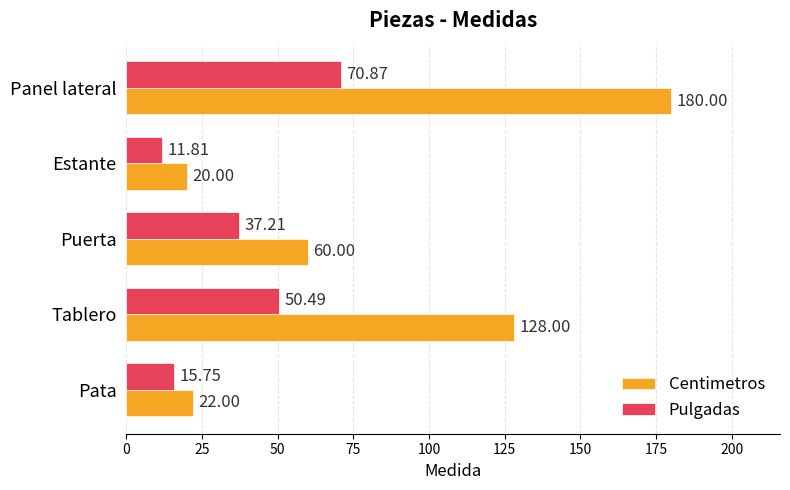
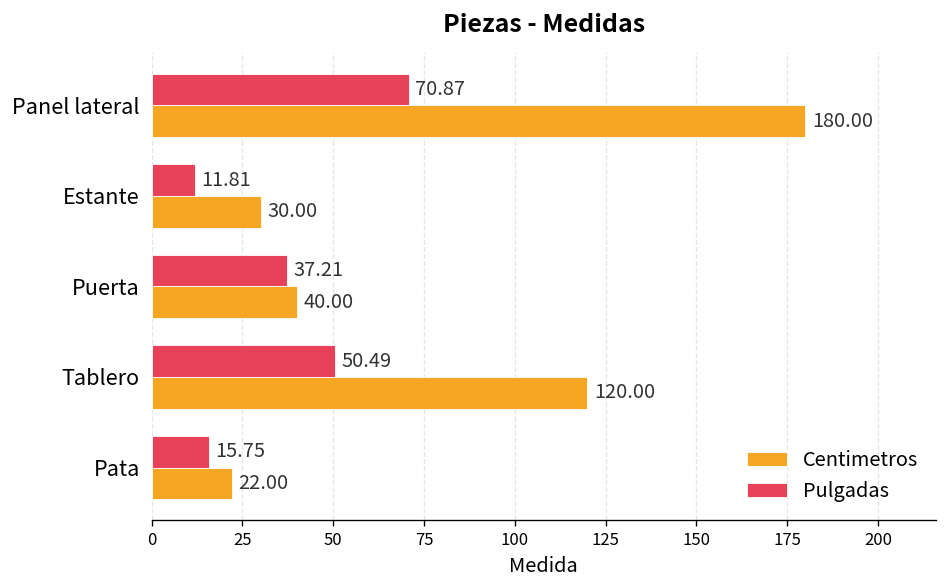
  {
    "Centimetros": {
      "Panel lateral": 180.00,
-     "Estante": 20.00,
-     "Puerta": 60.00,
-     "Tablero": 128.00,
+     "Estante": 30.00,
+     "Puerta": 40.00,
+     "Tablero": 120.00,
      "Pata": 22.00
    },
    "Pulgadas": {
      "Panel lateral": 70.87,
      "Estante": 11.81,
      "Puerta": 37.21,
      "Tablero": 50.49,
      "Pata": 15.75
    }
  }
